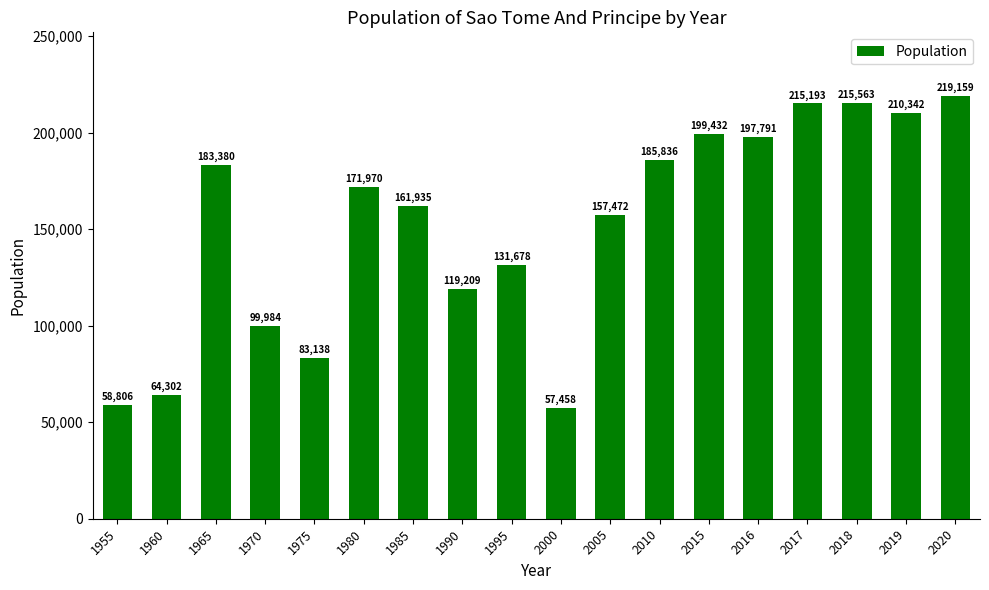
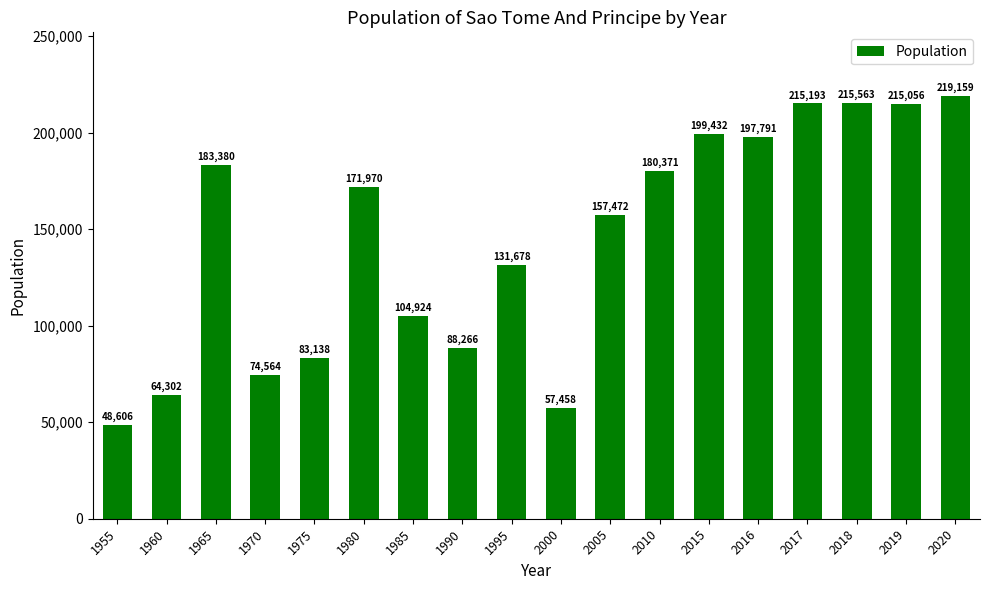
  {
-   "1955": "58,806",
+   "1955": "48,606",
    "1960": "64,302",
    "1965": "183,380",
-   "1970": "99,984",
+   "1970": "74,564",
    "1975": "83,138",
    "1980": "171,970",
-   "1985": "161,935",
-   "1990": "119,209",
+   "1985": "104,924",
+   "1990": "88,266",
    "1995": "131,678",
    "2000": "57,458",
    "2005": "157,472",
-   "2010": "185,836",
+   "2010": "180,371",
    "2015": "199,432",
    "2016": "197,791",
    "2017": "215,193",
    "2018": "215,563",
-   "2019": "210,342",
+   "2019": "215,056",
    "2020": "219,159"
  }
